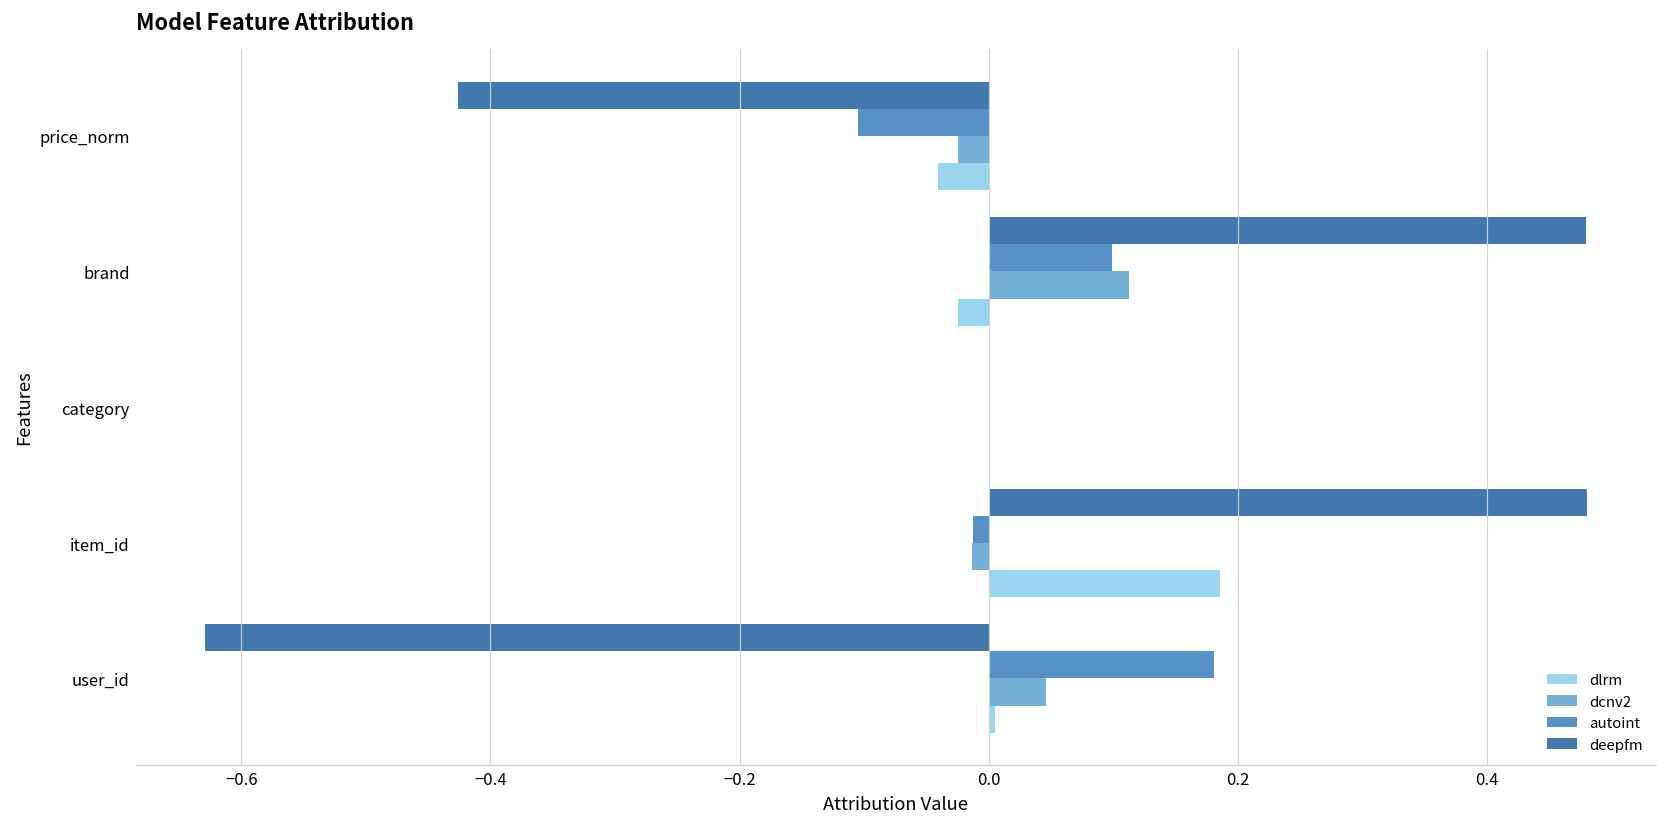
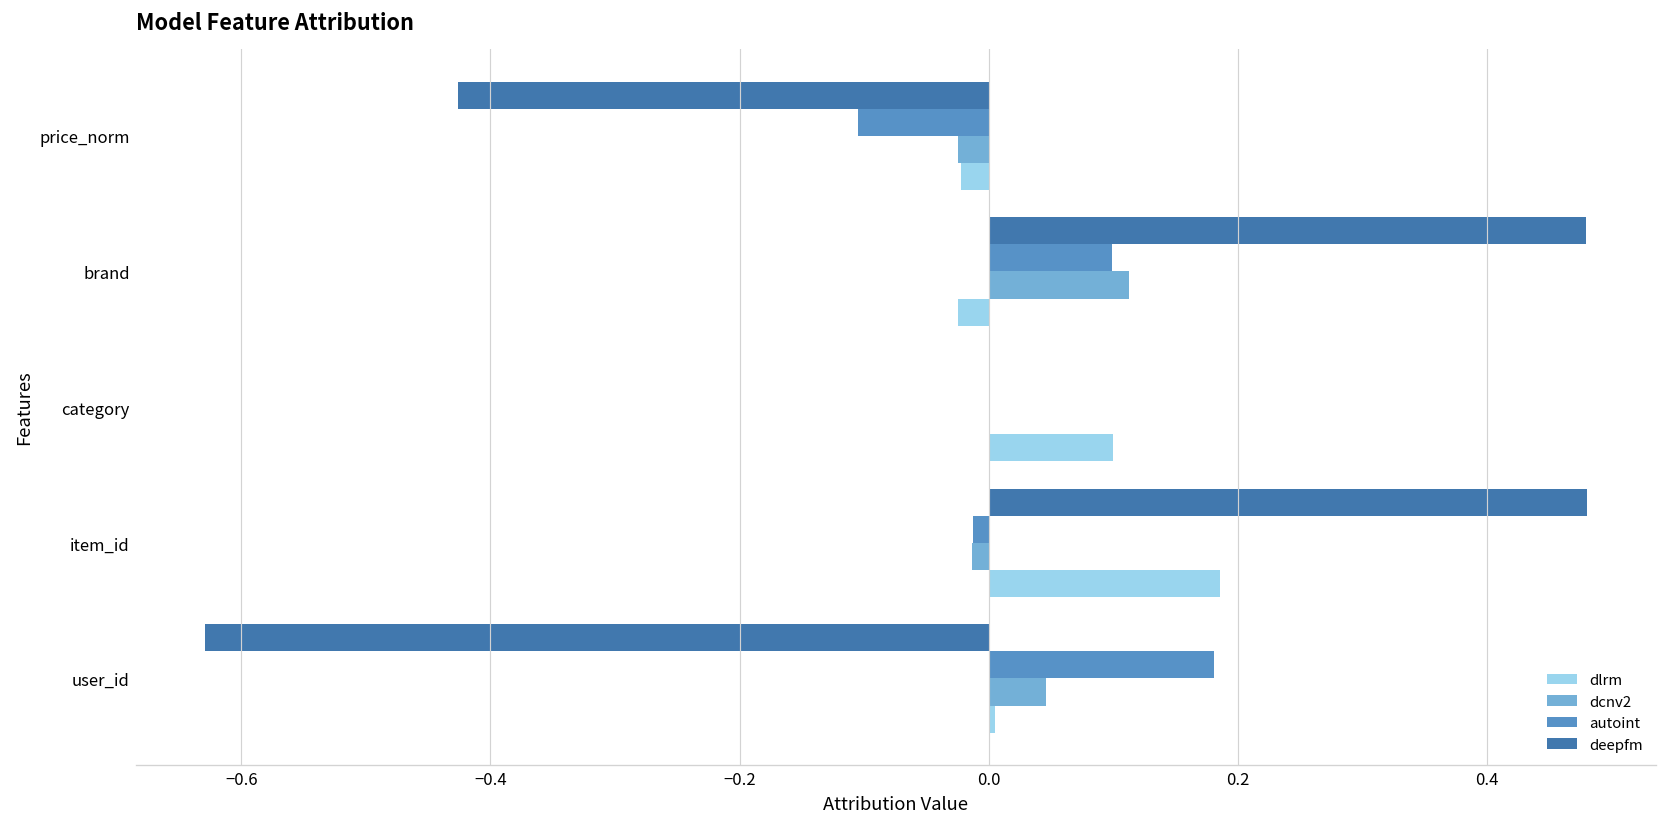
  {
    "dlrm": {
-     "price_norm": -0.040,
+     "price_norm": -0.022,
      "brand": -0.025,
-     "category": 0.0,
+     "category": 0.1,
      "item_id": 0.186,
      "user_id": 0.005
    }
  }
